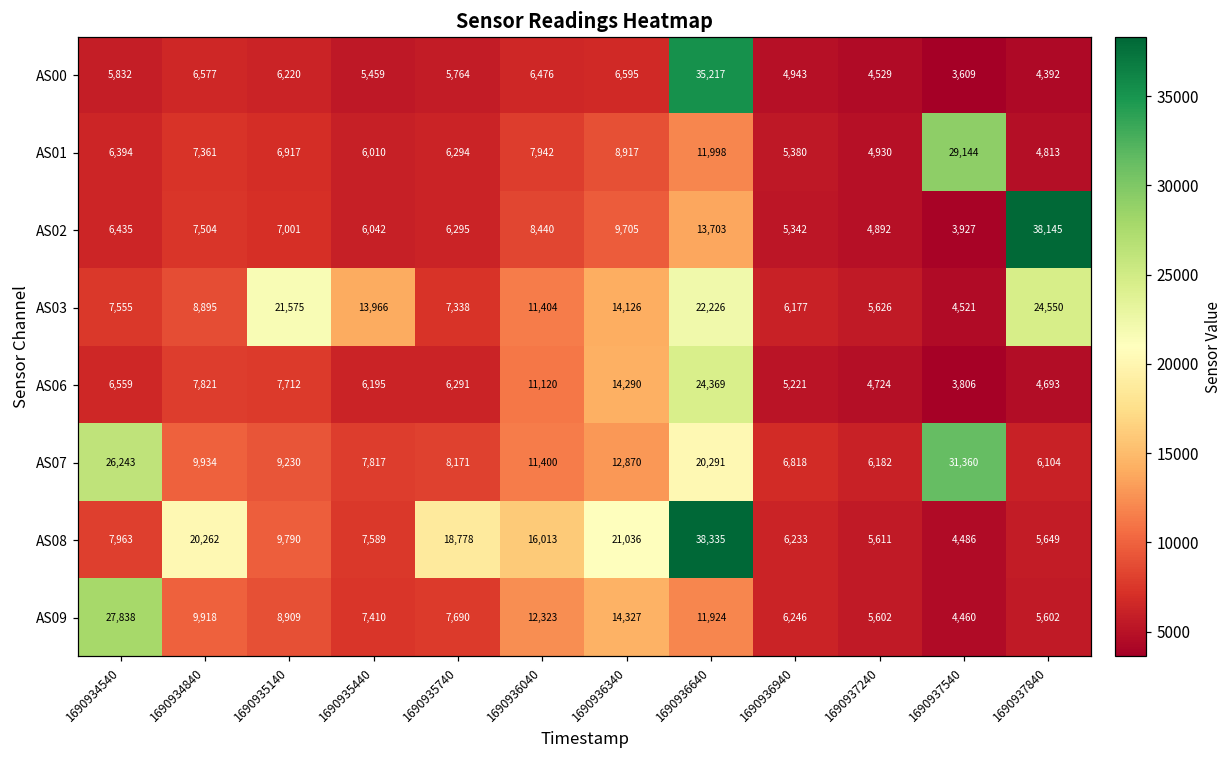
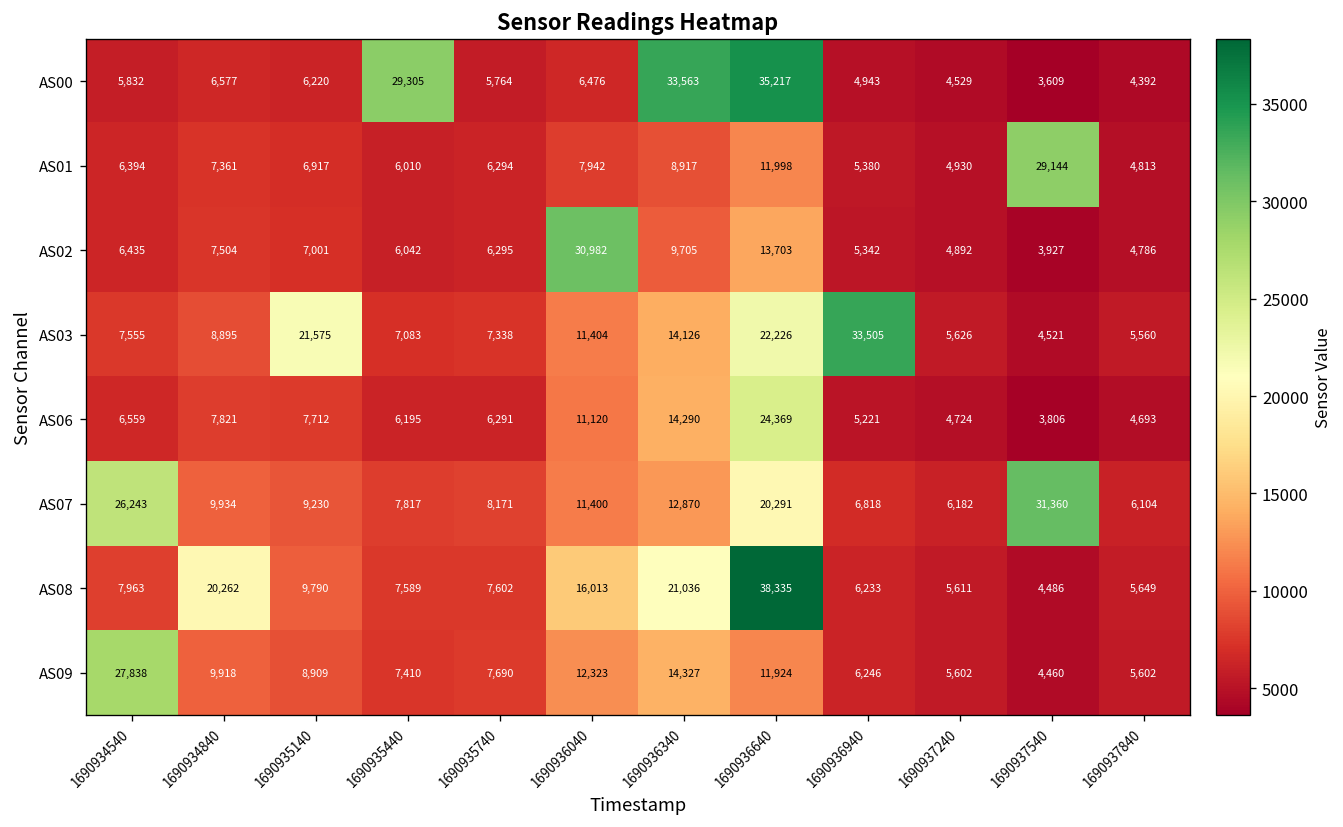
  {
    "AS00": {
      "1690934540": "5,832",
      "1690934840": "6,577",
      "1690935140": "6,220",
-     "1690935440": "5,459",
+     "1690935440": "29,305",
      "1690935740": "5,764",
      "1690936040": "6,476",
-     "1690936340": "6,595",
+     "1690936340": "33,563",
      "1690936640": "35,217",
      "1690936940": "4,943",
      "1690937240": "4,529",
      "1690937540": "3,609",
      "1690937840": "4,392"
    },
    "AS01": {
      "1690934540": "6,394",
      "1690934840": "7,361",
      "1690935140": "6,917",
      "1690935440": "6,010",
      "1690935740": "6,294",
      "1690936040": "7,942",
      "1690936340": "8,917",
      "1690936640": "11,998",
      "1690936940": "5,380",
      "1690937240": "4,930",
      "1690937540": "29,144",
      "1690937840": "4,813"
    },
    "AS02": {
      "1690934540": "6,435",
      "1690934840": "7,504",
      "1690935140": "7,001",
      "1690935440": "6,042",
      "1690935740": "6,295",
-     "1690936040": "8,440",
+     "1690936040": "30,982",
      "1690936340": "9,705",
      "1690936640": "13,703",
      "1690936940": "5,342",
      "1690937240": "4,892",
      "1690937540": "3,927",
-     "1690937840": "38,145"
+     "1690937840": "4,786"
    },
    "AS03": {
      "1690934540": "7,555",
      "1690934840": "8,895",
      "1690935140": "21,575",
-     "1690935440": "13,966",
+     "1690935440": "7,083",
      "1690935740": "7,338",
      "1690936040": "11,404",
      "1690936340": "14,126",
      "1690936640": "22,226",
-     "1690936940": "6,177",
+     "1690936940": "33,505",
      "1690937240": "5,626",
      "1690937540": "4,521",
-     "1690937840": "24,550"
+     "1690937840": "5,560"
    },
    "AS06": {
      "1690934540": "6,559",
      "1690934840": "7,821",
      "1690935140": "7,712",
      "1690935440": "6,195",
      "1690935740": "6,291",
      "1690936040": "11,120",
      "1690936340": "14,290",
      "1690936640": "24,369",
      "1690936940": "5,221",
      "1690937240": "4,724",
      "1690937540": "3,806",
      "1690937840": "4,693"
    },
    "AS07": {
      "1690934540": "26,243",
      "1690934840": "9,934",
      "1690935140": "9,230",
      "1690935440": "7,817",
      "1690935740": "8,171",
      "1690936040": "11,400",
      "1690936340": "12,870",
      "1690936640": "20,291",
      "1690936940": "6,818",
      "1690937240": "6,182",
      "1690937540": "31,360",
      "1690937840": "6,104"
    },
    "AS08": {
      "1690934540": "7,963",
      "1690934840": "20,262",
      "1690935140": "9,790",
      "1690935440": "7,589",
-     "1690935740": "18,778",
+     "1690935740": "7,602",
      "1690936040": "16,013",
      "1690936340": "21,036",
      "1690936640": "38,335",
      "1690936940": "6,233",
      "1690937240": "5,611",
      "1690937540": "4,486",
      "1690937840": "5,649"
    },
    "AS09": {
      "1690934540": "27,838",
      "1690934840": "9,918",
      "1690935140": "8,909",
      "1690935440": "7,410",
      "1690935740": "7,690",
      "1690936040": "12,323",
      "1690936340": "14,327",
      "1690936640": "11,924",
      "1690936940": "6,246",
      "1690937240": "5,602",
      "1690937540": "4,460",
      "1690937840": "5,602"
    }
  }
